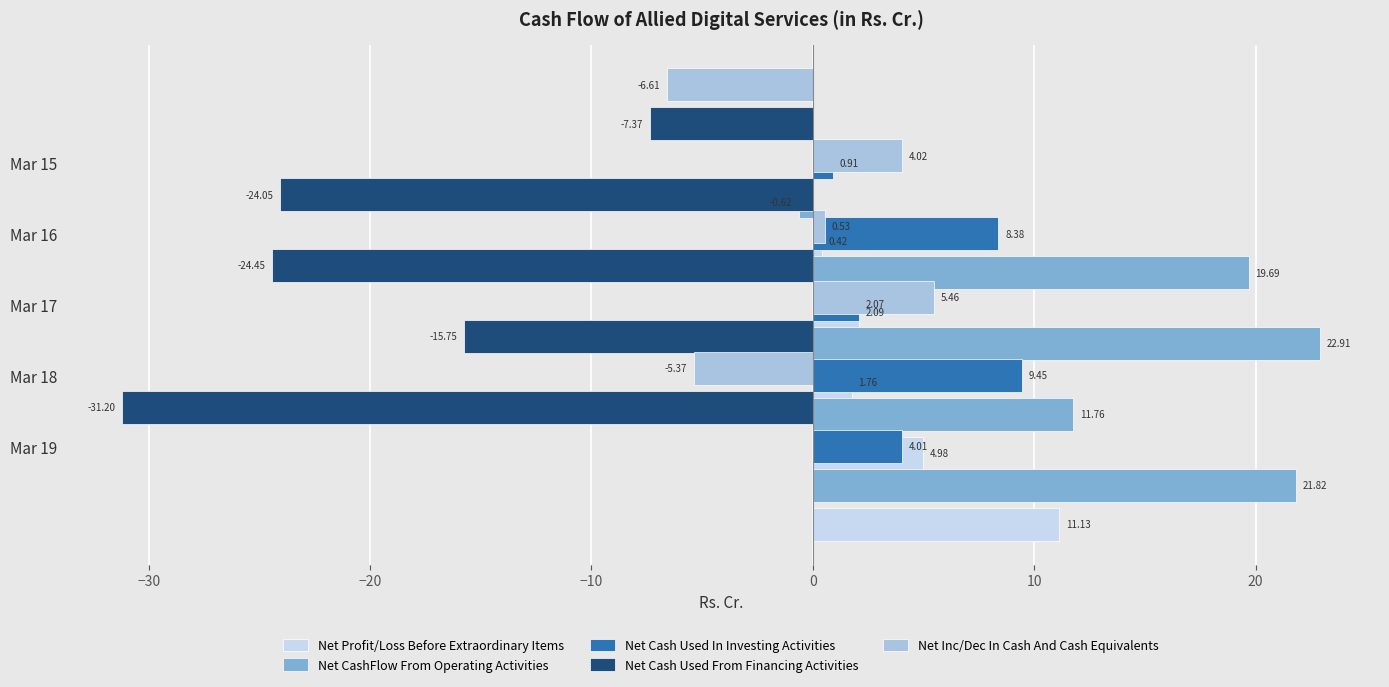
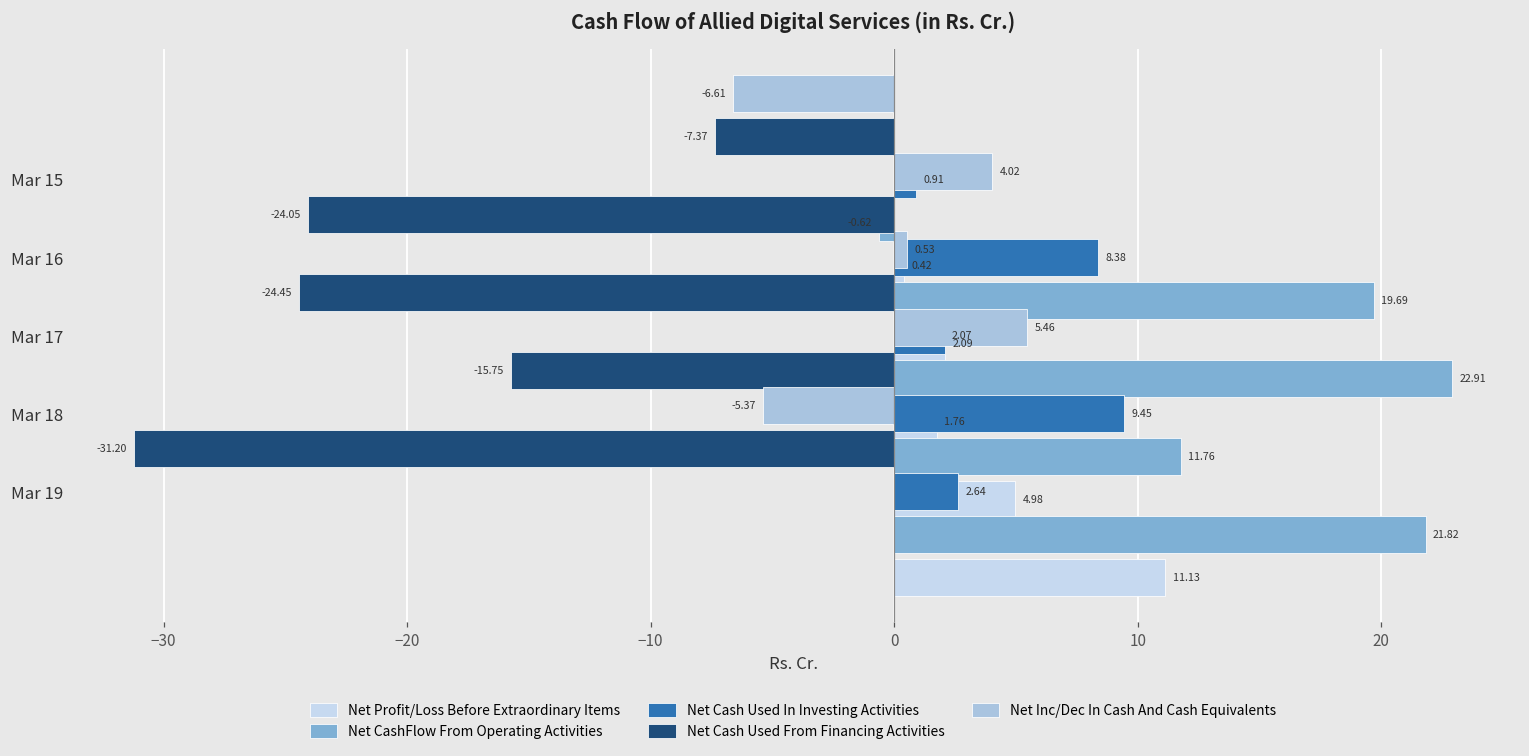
  {
    "Net Cash Used In Investing Activities": {
      "Mar 16": 8.38,
      "Mar 18": 9.45,
-     "Mar 19": 4.01
+     "Mar 19": 2.64
    }
  }
